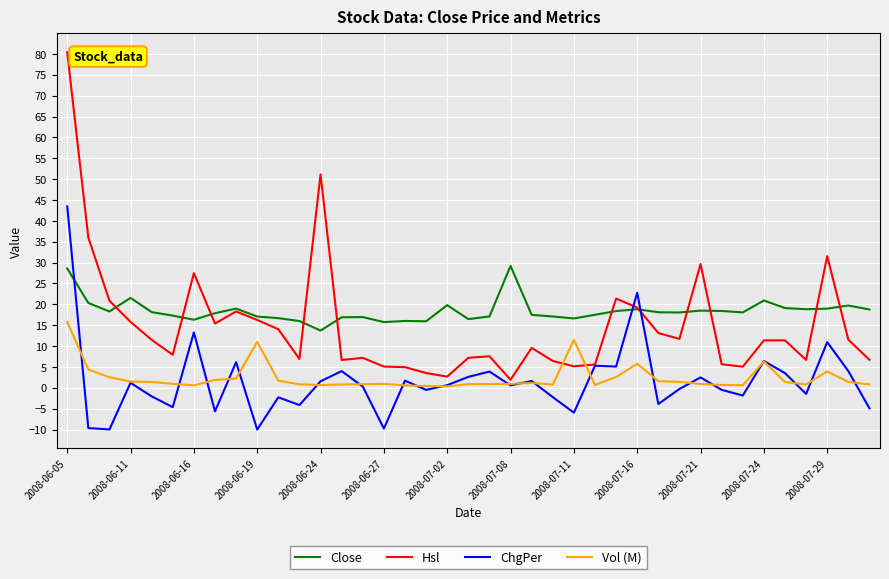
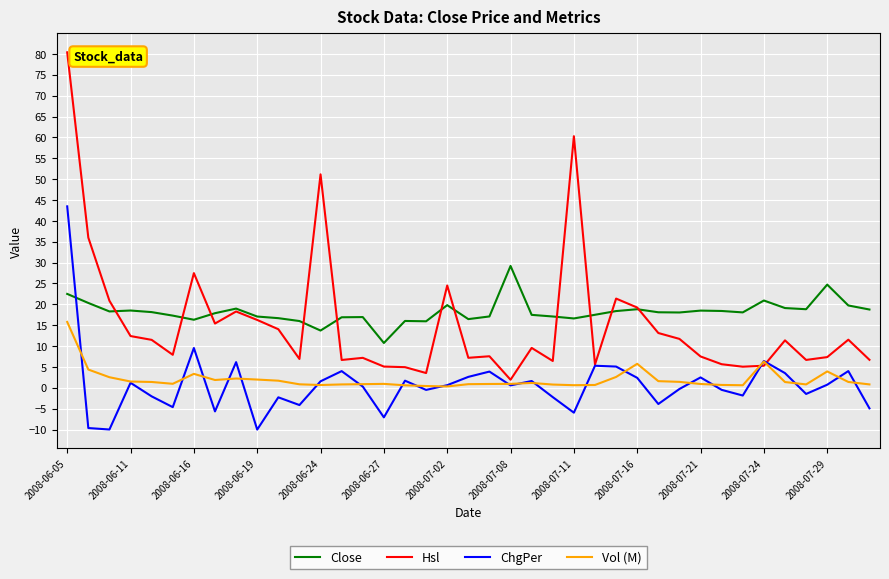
  {
    "Close": {
-     "2008-06-05": 29,
-     "2008-06-11": 22,
+     "2008-06-05": 23,
+     "2008-06-11": 19,
      "2008-06-16": 16,
      "2008-06-19": 17,
      "2008-06-24": 14,
-     "2008-06-27": 16,
+     "2008-06-27": 11,
      "2008-07-02": 20,
      "2008-07-08": 29,
      "2008-07-11": 17,
      "2008-07-21": 19,
      "2008-07-24": 21,
-     "2008-07-29": 19
+     "2008-07-29": 25
    },
    "Hsl": {
      "2008-06-05": 80,
-     "2008-06-11": 16,
+     "2008-06-11": 12,
      "2008-06-16": 27,
      "2008-06-19": 16,
      "2008-06-24": 51,
      "2008-06-27": 5,
-     "2008-07-02": 3,
+     "2008-07-02": 25,
      "2008-07-08": 2,
-     "2008-07-11": 5,
-     "2008-07-21": 30,
-     "2008-07-24": 11,
-     "2008-07-29": 32
+     "2008-07-11": 60,
+     "2008-07-21": 8,
+     "2008-07-24": 5,
+     "2008-07-29": 7
    },
    "ChgPer": {
      "2008-06-05": 43,
-     "2008-06-16": 13,
+     "2008-06-16": 10,
      "2008-06-19": -10,
      "2008-06-24": 2,
-     "2008-06-27": -10,
+     "2008-06-27": -7,
      "2008-07-11": -6,
-     "2008-07-16": 23,
+     "2008-07-16": 2,
      "2008-07-21": 2,
-     "2008-07-29": 11
+     "2008-07-29": 1
    },
    "Vol (M)": {
      "2008-06-05": 16,
-     "2008-06-16": 1,
-     "2008-06-19": 11,
+     "2008-06-16": 3,
+     "2008-06-19": 2,
      "2008-06-24": 1,
      "2008-06-27": 1,
-     "2008-07-11": 11,
+     "2008-07-11": 1,
      "2008-07-16": 6,
      "2008-07-21": 1,
      "2008-07-29": 4
    }
  }
